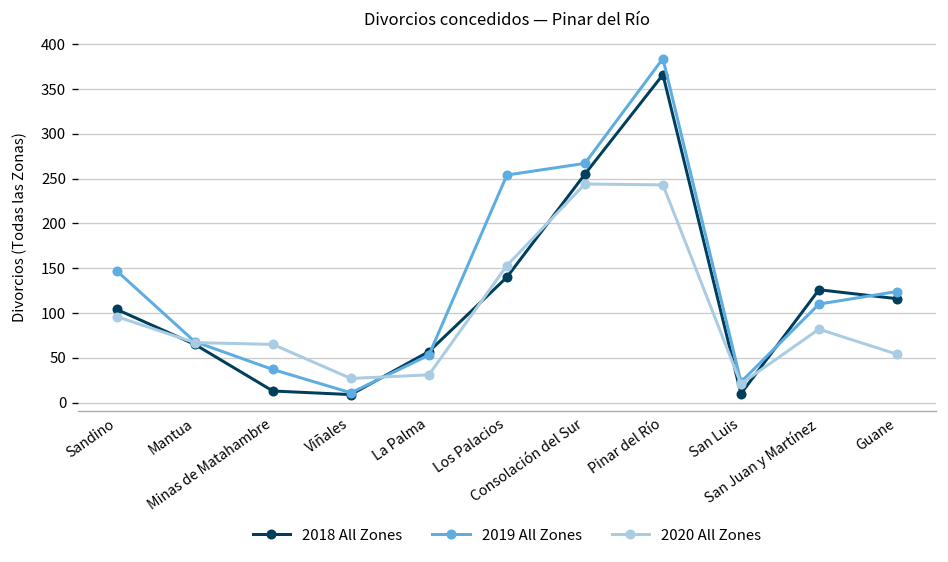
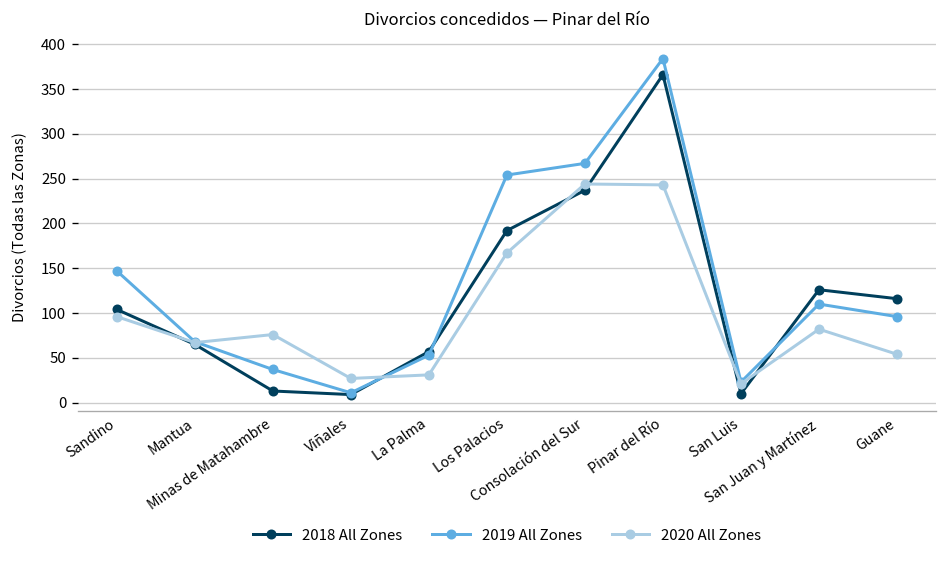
  {
    "2018 All Zones": {
      "Sandino": 100,
      "Minas de Matahambre": 10,
      "La Palma": 60,
-     "Los Palacios": 140,
-     "Consolación del Sur": 260,
+     "Los Palacios": 190,
+     "Consolación del Sur": 240,
      "Pinar del Río": 370,
      "San Luis": 10,
      "San Juan y Martínez": 130,
      "Guane": 120
    },
    "2019 All Zones": {
      "Sandino": 150,
      "Minas de Matahambre": 40,
      "La Palma": 50,
      "Los Palacios": 250,
      "Consolación del Sur": 270,
      "Pinar del Río": 380,
      "San Juan y Martínez": 110,
-     "Guane": 120
+     "Guane": 100
    },
    "2020 All Zones": {
      "Sandino": 100,
-     "Minas de Matahambre": 70,
+     "Minas de Matahambre": 80,
      "Viñales": 30,
      "La Palma": 30,
-     "Los Palacios": 150,
+     "Los Palacios": 170,
      "Consolación del Sur": 240,
      "Pinar del Río": 240,
      "San Juan y Martínez": 80,
      "Guane": 50
    }
  }
